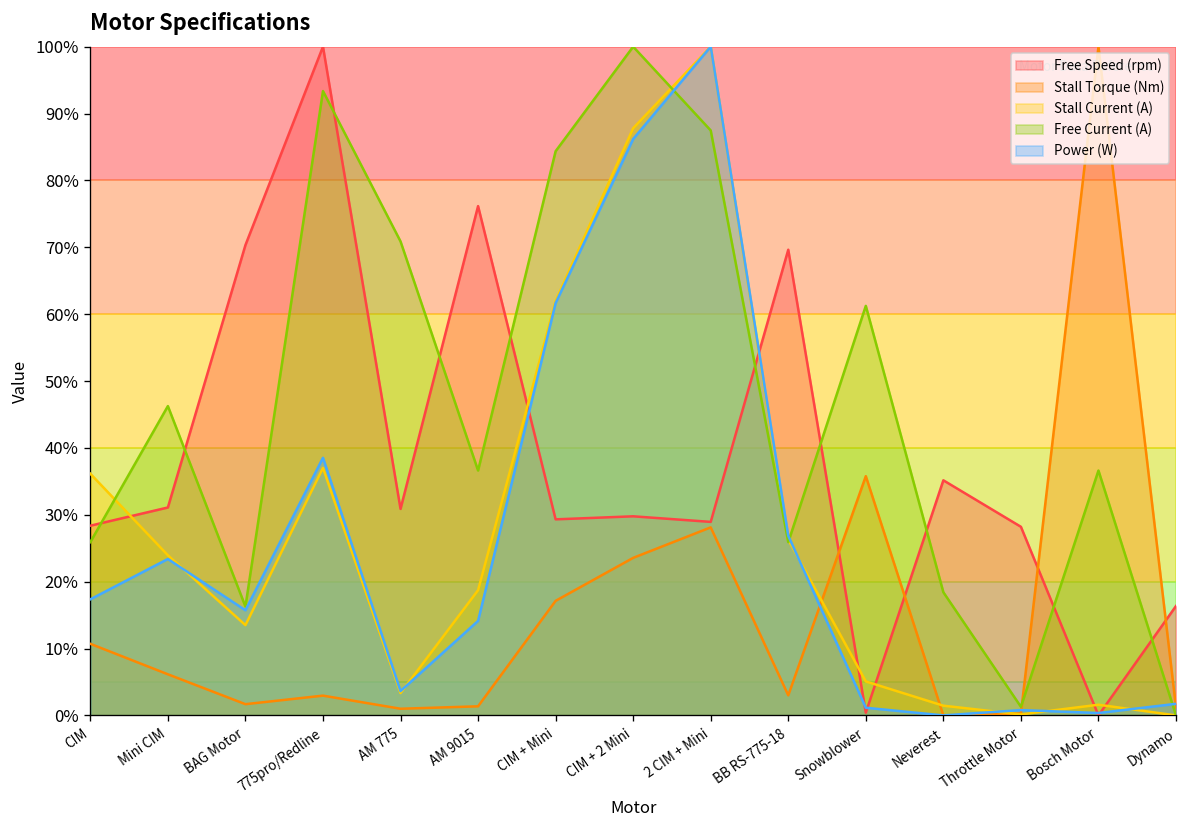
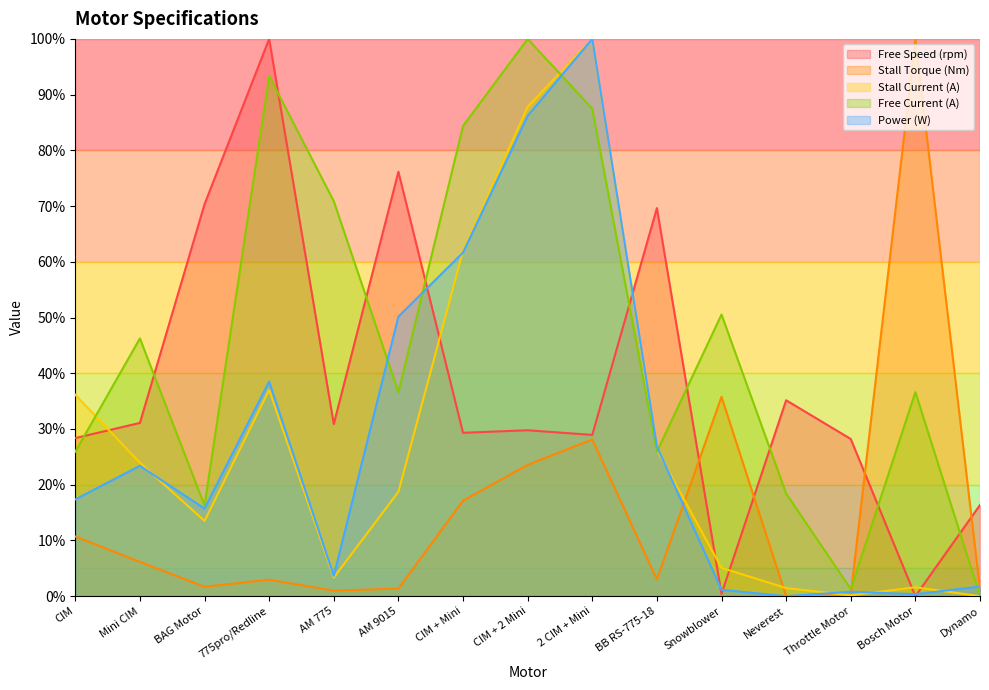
  {
    "Free Current (A)": {
      "CIM": "26%",
      "Mini CIM": "46%",
      "BAG Motor": "16%",
      "775pro/Redline": "93%",
      "AM 775": "71%",
      "AM 9015": "37%",
      "CIM + Mini": "84%",
      "CIM + 2 Mini": "100%",
      "2 CIM + Mini": "87%",
-     "Snowblower": "61%",
+     "Snowblower": "51%",
      "Neverest": "18%",
      "Throttle Motor": "1%",
      "Bosch Motor": "37%"
    },
    "Power (W)": {
      "CIM": "17%",
      "Mini CIM": "23%",
      "BAG Motor": "16%",
      "775pro/Redline": "39%",
-     "AM 9015": "14%",
+     "AM 9015": "50%",
      "CIM + 2 Mini": "86%",
      "BB RS-775-18": "27%",
      "Snowblower": "1%",
      "Throttle Motor": "1%",
      "Dynamo": "2%"
    }
  }
